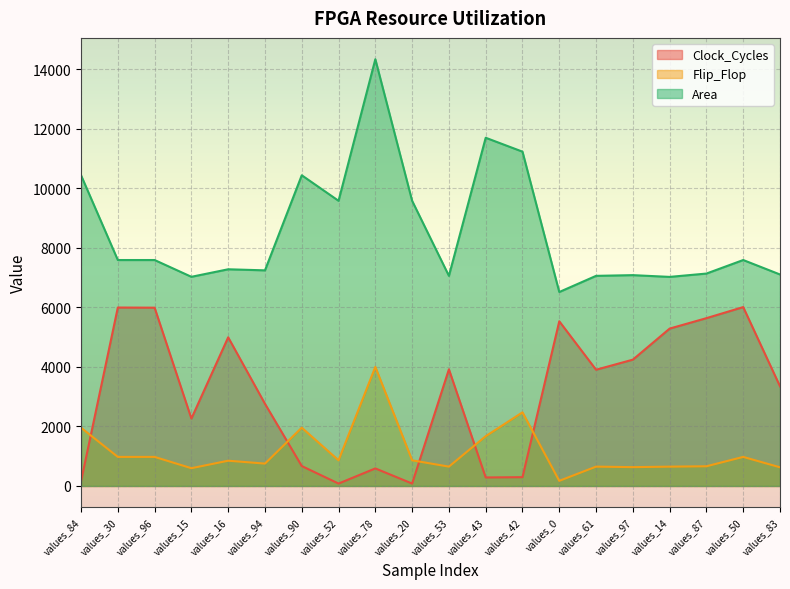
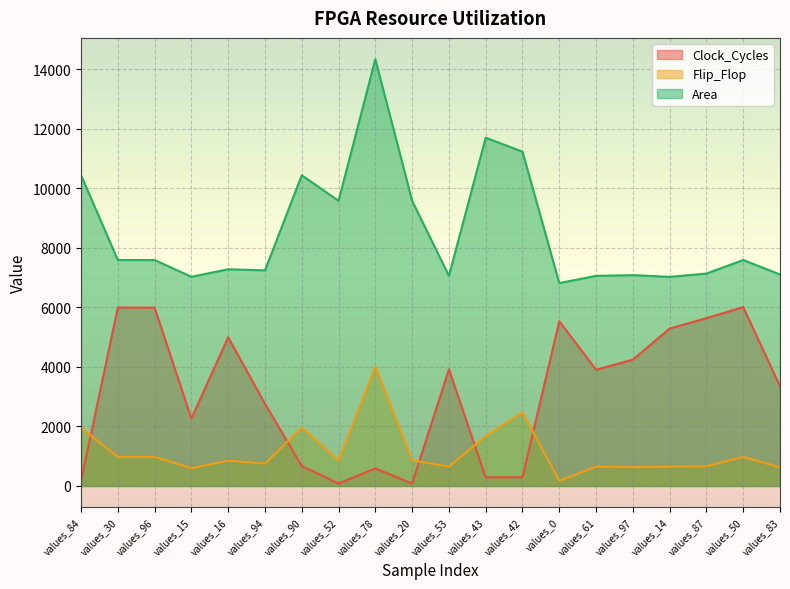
  {
    "Clock_Cycles": {
      "values_84": 200,
      "values_30": 6000,
      "values_96": 6000,
      "values_15": 2300,
      "values_16": 5000,
      "values_94": 2800,
      "values_90": 700,
      "values_52": 100,
      "values_78": 600,
      "values_20": 100,
      "values_53": 3900,
      "values_43": 300,
      "values_42": 300,
      "values_0": 5500,
      "values_61": 3900,
      "values_97": 4200,
      "values_14": 5300,
      "values_87": 5600,
      "values_50": 6000,
      "values_83": 3400
    },
    "Flip_Flop": {
      "values_84": 2000,
      "values_30": 1000,
      "values_96": 1000,
      "values_15": 600,
      "values_16": 800,
      "values_94": 800,
      "values_90": 2000,
      "values_52": 900,
      "values_78": 4000,
      "values_20": 900,
      "values_53": 700,
      "values_43": 1700,
      "values_42": 2500,
      "values_0": 200,
      "values_61": 700,
      "values_97": 600,
      "values_14": 600,
      "values_87": 700,
      "values_50": 1000,
      "values_83": 600
    },
    "Area": {
      "values_84": 10400,
      "values_30": 7600,
      "values_96": 7600,
      "values_15": 7000,
      "values_16": 7300,
      "values_94": 7200,
      "values_90": 10400,
      "values_52": 9600,
      "values_78": 14300,
      "values_20": 9600,
      "values_53": 7100,
      "values_43": 11700,
      "values_42": 11200,
-     "values_0": 6500,
+     "values_0": 6800,
      "values_61": 7100,
      "values_97": 7100,
      "values_14": 7000,
      "values_87": 7100,
      "values_50": 7600,
      "values_83": 7100
    }
  }
